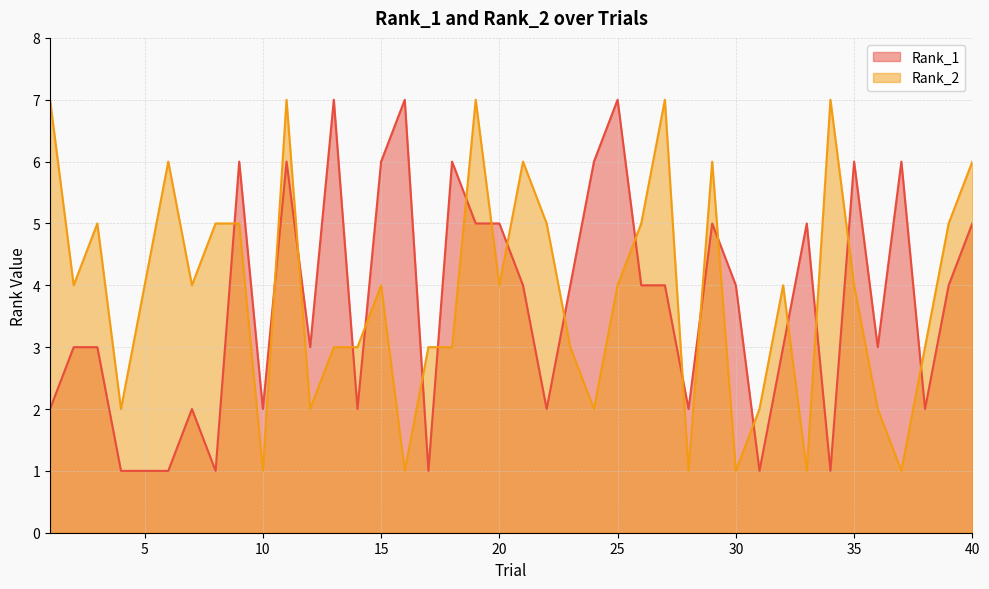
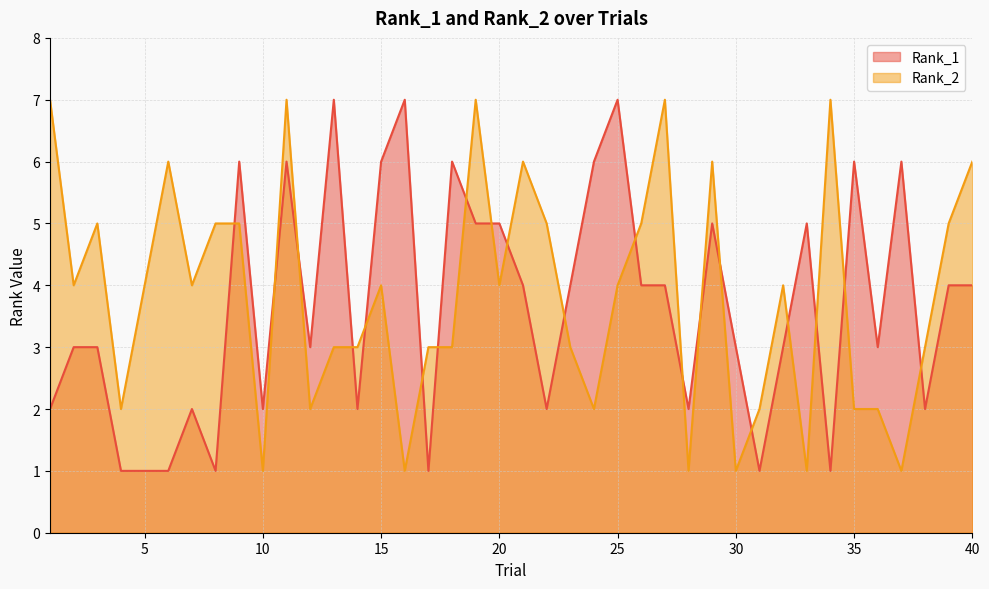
  {
    "Rank_1": {
      "5": 1,
      "10": 2,
      "15": 6,
      "20": 5,
      "25": 7,
-     "30": 4,
+     "30": 3,
      "35": 6,
-     "40": 5
+     "40": 4
    },
    "Rank_2": {
      "5": 4,
      "10": 1,
      "15": 4,
      "20": 4,
      "25": 4,
      "30": 1,
-     "35": 4,
+     "35": 2,
      "40": 6
    }
  }
